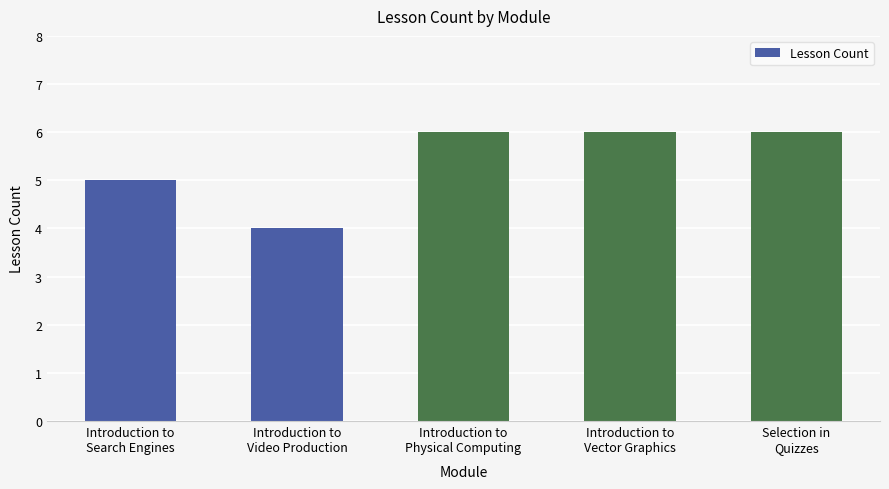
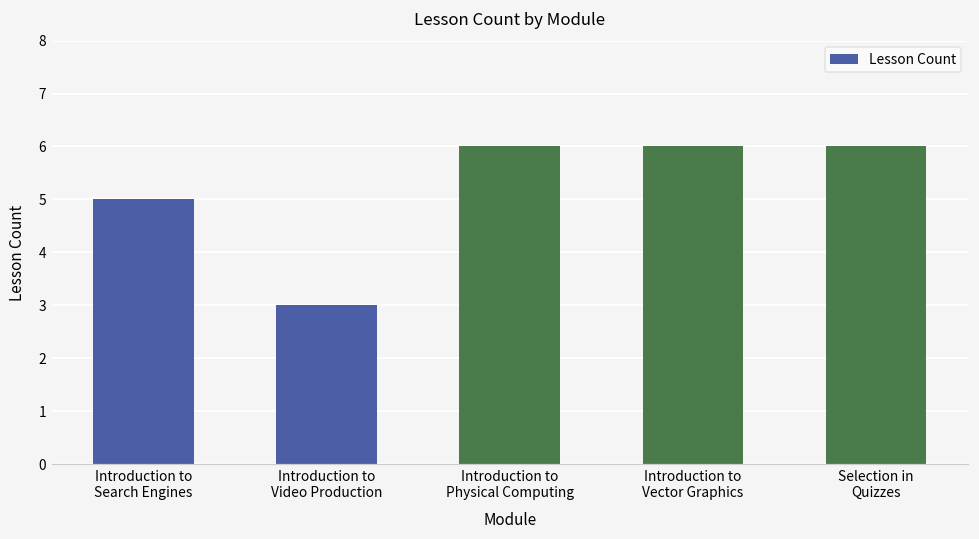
  {
    "Introduction to Search Engines": 5,
-   "Introduction to Video Production": 4,
+   "Introduction to Video Production": 3,
    "Introduction to Physical Computing": 6,
    "Introduction to Vector Graphics": 6,
    "Selection in Quizzes": 6
  }
